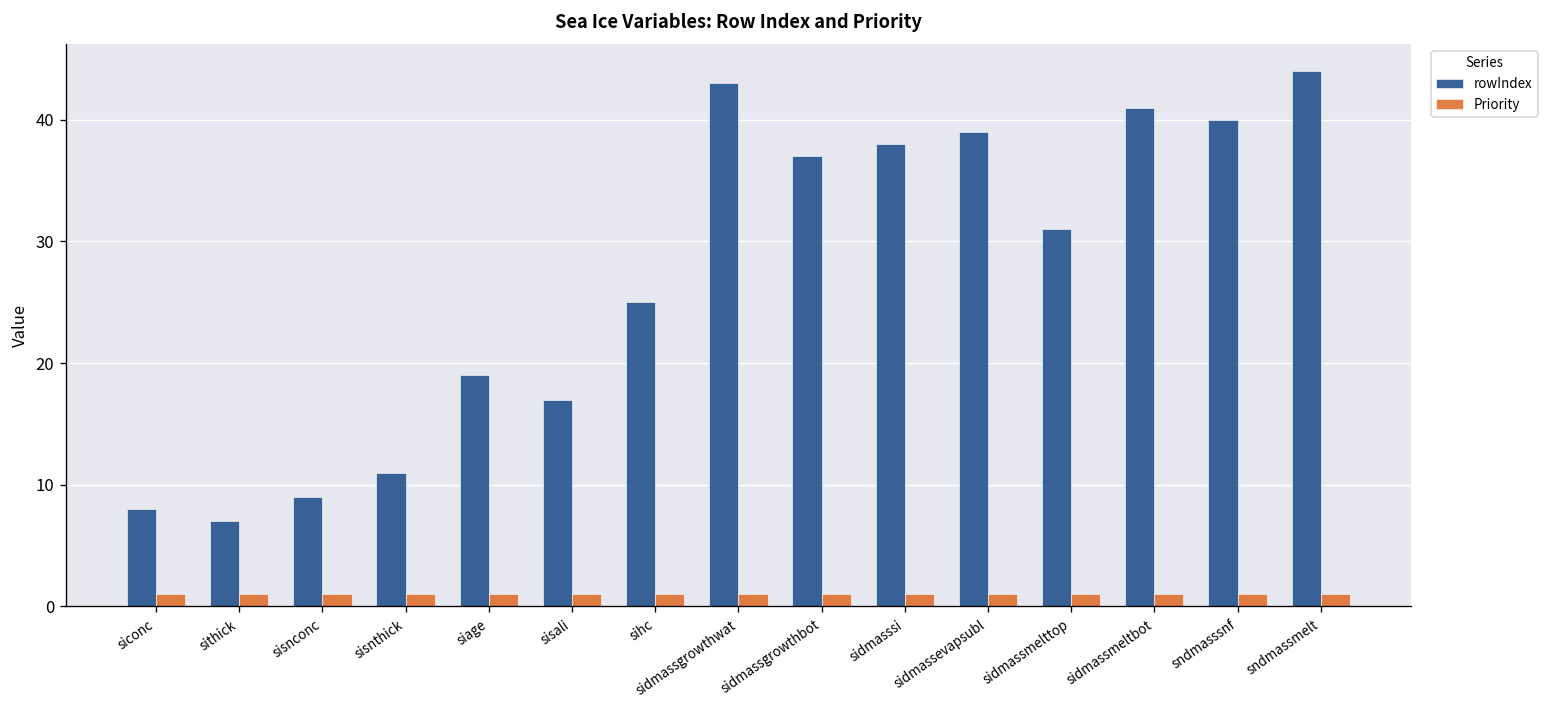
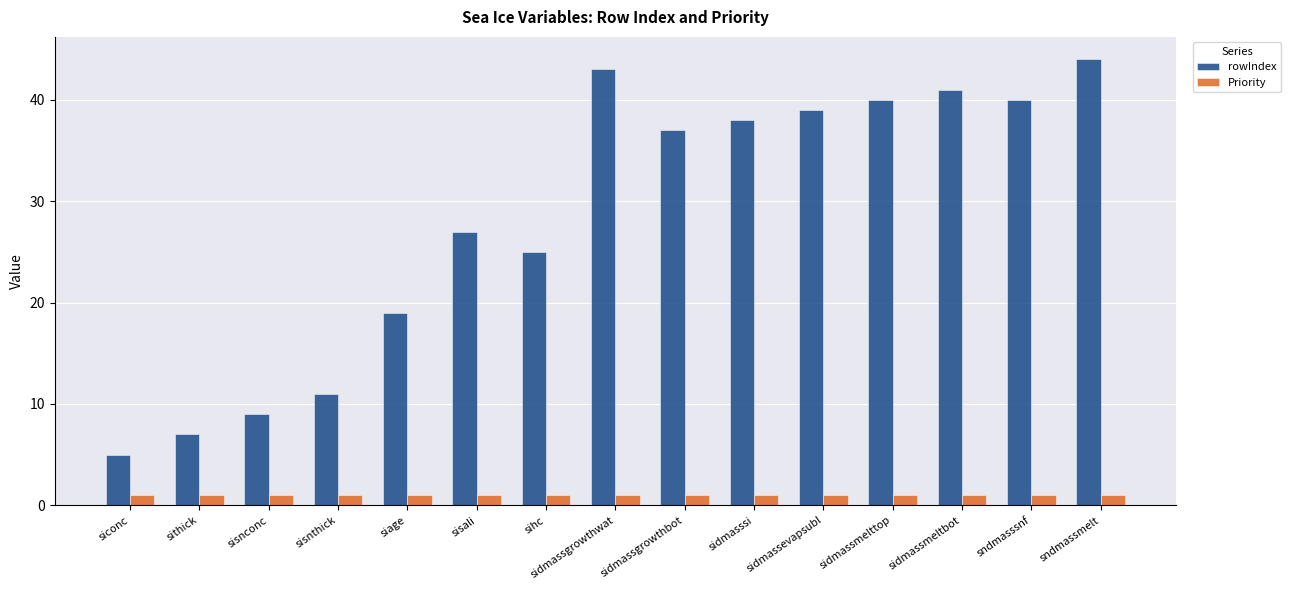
  {
    "rowIndex": {
-     "siconc": 8,
+     "siconc": 5,
      "sithick": 7,
      "sisnconc": 9,
      "sisnthick": 11,
      "siage": 19,
-     "sisali": 17,
+     "sisali": 27,
      "sihc": 25,
      "sidmassgrowthwat": 43,
      "sidmassgrowthbot": 37,
      "sidmasssi": 38,
      "sidmassevapsubl": 39,
-     "sidmassmelttop": 31,
+     "sidmassmelttop": 40,
      "sidmassmeltbot": 41,
      "sndmasssnf": 40,
      "sndmassmelt": 44
    },
    "Priority": {
      "siconc": 1,
      "sithick": 1,
      "sisnconc": 1,
      "sisnthick": 1,
      "siage": 1,
      "sisali": 1,
      "sihc": 1,
      "sidmassgrowthwat": 1,
      "sidmassgrowthbot": 1,
      "sidmasssi": 1,
      "sidmassevapsubl": 1,
      "sidmassmelttop": 1,
      "sidmassmeltbot": 1,
      "sndmasssnf": 1,
      "sndmassmelt": 1
    }
  }
